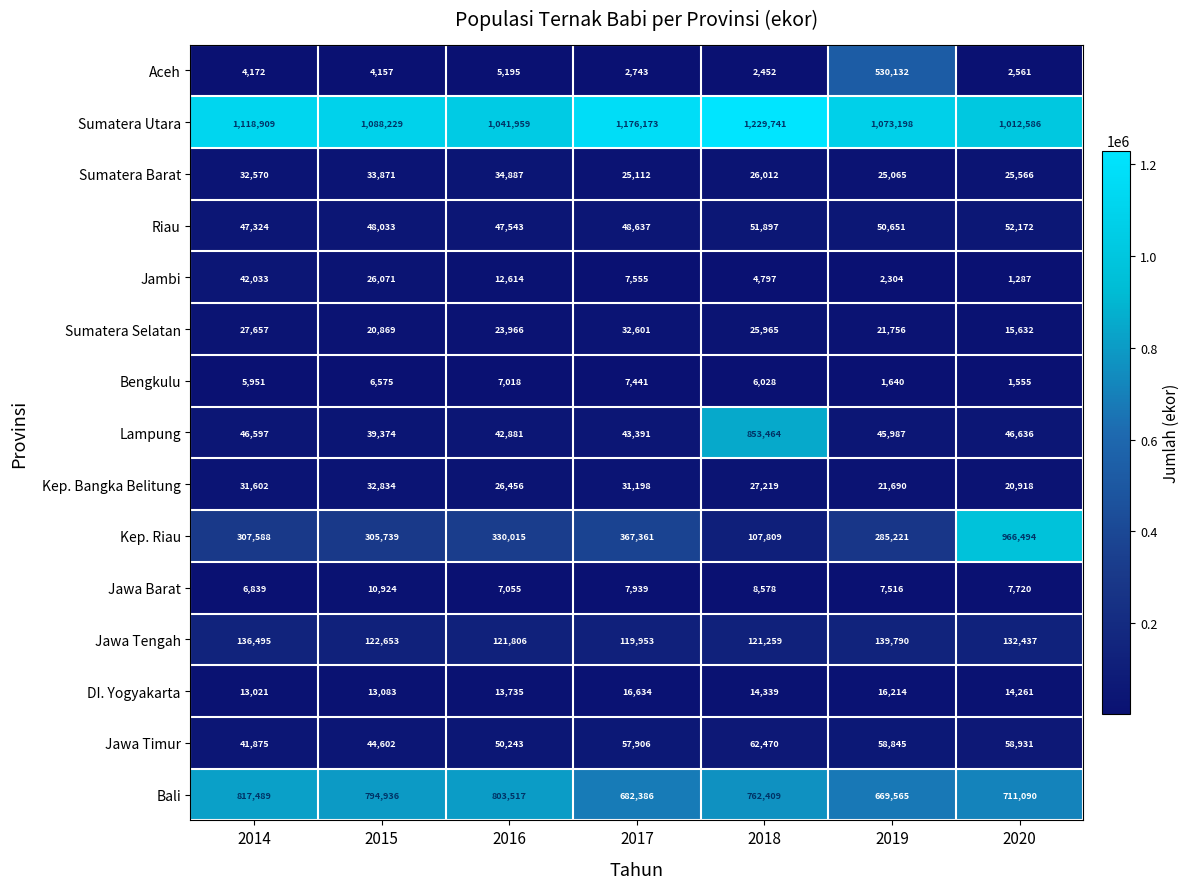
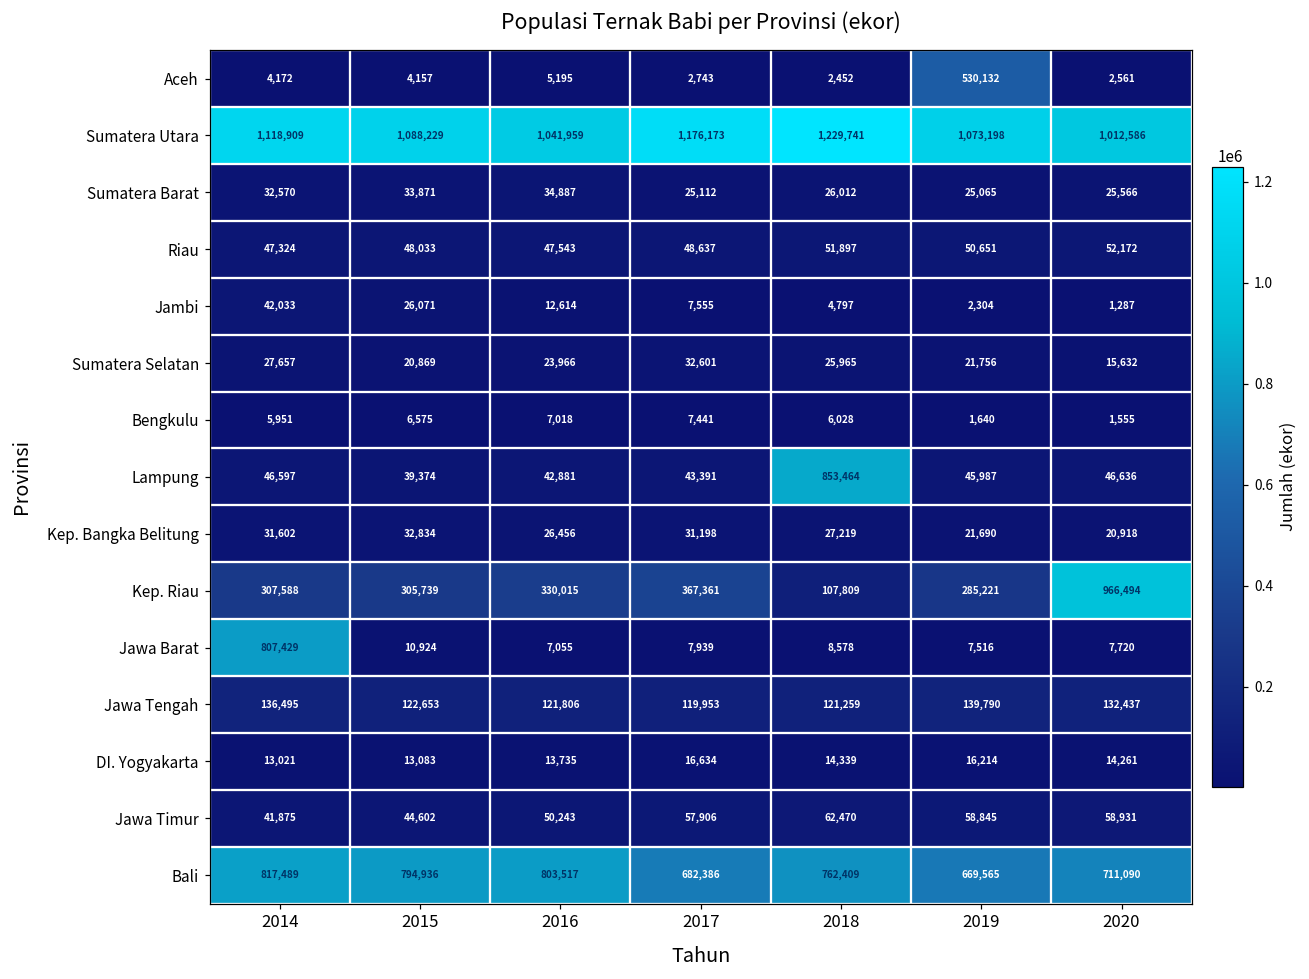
  {
    "Aceh": {
      "2014": "4,172",
      "2015": "4,157",
      "2016": "5,195",
      "2017": "2,743",
      "2018": "2,452",
      "2019": "530,132",
      "2020": "2,561"
    },
    "Sumatera Utara": {
      "2014": "1,118,909",
      "2015": "1,088,229",
      "2016": "1,041,959",
      "2017": "1,176,173",
      "2018": "1,229,741",
      "2019": "1,073,198",
      "2020": "1,012,586"
    },
    "Sumatera Barat": {
      "2014": "32,570",
      "2015": "33,871",
      "2016": "34,887",
      "2017": "25,112",
      "2018": "26,012",
      "2019": "25,065",
      "2020": "25,566"
    },
    "Riau": {
      "2014": "47,324",
      "2015": "48,033",
      "2016": "47,543",
      "2017": "48,637",
      "2018": "51,897",
      "2019": "50,651",
      "2020": "52,172"
    },
    "Jambi": {
      "2014": "42,033",
      "2015": "26,071",
      "2016": "12,614",
      "2017": "7,555",
      "2018": "4,797",
      "2019": "2,304",
      "2020": "1,287"
    },
    "Sumatera Selatan": {
      "2014": "27,657",
      "2015": "20,869",
      "2016": "23,966",
      "2017": "32,601",
      "2018": "25,965",
      "2019": "21,756",
      "2020": "15,632"
    },
    "Bengkulu": {
      "2014": "5,951",
      "2015": "6,575",
      "2016": "7,018",
      "2017": "7,441",
      "2018": "6,028",
      "2019": "1,640",
      "2020": "1,555"
    },
    "Lampung": {
      "2014": "46,597",
      "2015": "39,374",
      "2016": "42,881",
      "2017": "43,391",
      "2018": "853,464",
      "2019": "45,987",
      "2020": "46,636"
    },
    "Kep. Bangka Belitung": {
      "2014": "31,602",
      "2015": "32,834",
      "2016": "26,456",
      "2017": "31,198",
      "2018": "27,219",
      "2019": "21,690",
      "2020": "20,918"
    },
    "Kep. Riau": {
      "2014": "307,588",
      "2015": "305,739",
      "2016": "330,015",
      "2017": "367,361",
      "2018": "107,809",
      "2019": "285,221",
      "2020": "966,494"
    },
    "Jawa Barat": {
-     "2014": "6,839",
+     "2014": "807,429",
      "2015": "10,924",
      "2016": "7,055",
      "2017": "7,939",
      "2018": "8,578",
      "2019": "7,516",
      "2020": "7,720"
    },
    "Jawa Tengah": {
      "2014": "136,495",
      "2015": "122,653",
      "2016": "121,806",
      "2017": "119,953",
      "2018": "121,259",
      "2019": "139,790",
      "2020": "132,437"
    },
    "DI. Yogyakarta": {
      "2014": "13,021",
      "2015": "13,083",
      "2016": "13,735",
      "2017": "16,634",
      "2018": "14,339",
      "2019": "16,214",
      "2020": "14,261"
    },
    "Jawa Timur": {
      "2014": "41,875",
      "2015": "44,602",
      "2016": "50,243",
      "2017": "57,906",
      "2018": "62,470",
      "2019": "58,845",
      "2020": "58,931"
    },
    "Bali": {
      "2014": "817,489",
      "2015": "794,936",
      "2016": "803,517",
      "2017": "682,386",
      "2018": "762,409",
      "2019": "669,565",
      "2020": "711,090"
    }
  }
